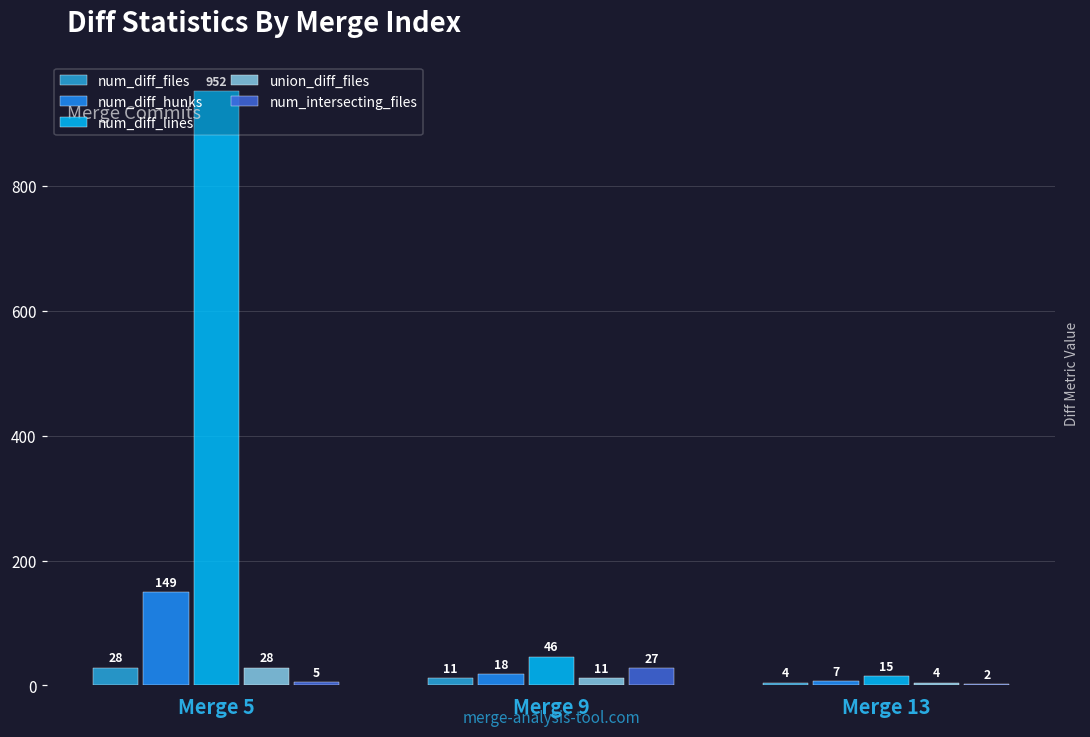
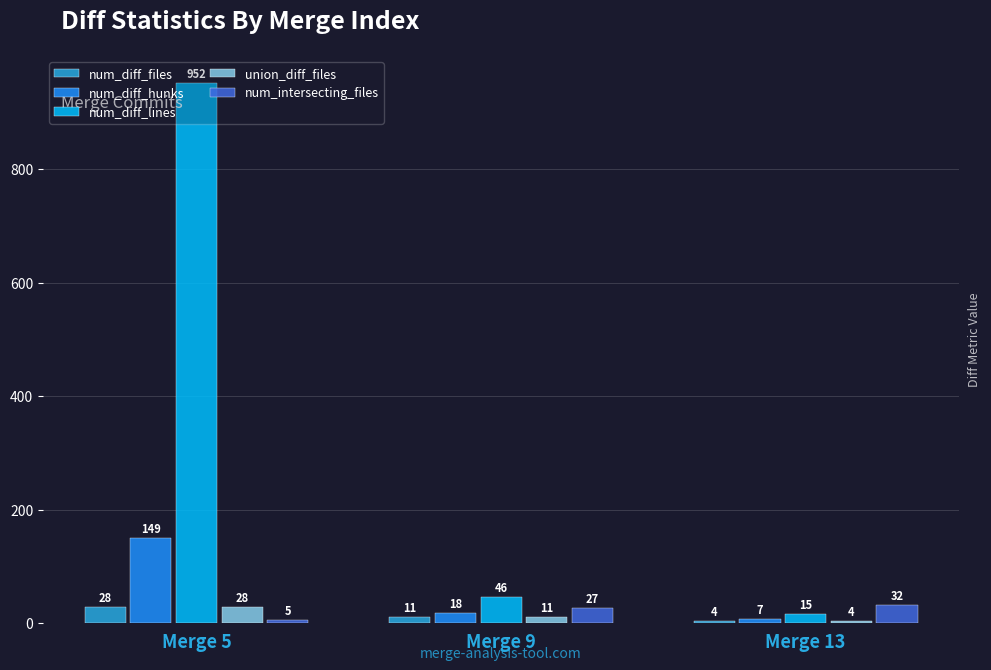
  {
    "union_diff_files": {
      "Merge 5": 28,
      "Merge 9": 11,
      "Merge 13": 4
    },
    "num_intersecting_files": {
      "Merge 5": 5,
      "Merge 9": 27,
-     "Merge 13": 2
+     "Merge 13": 32
    }
  }
